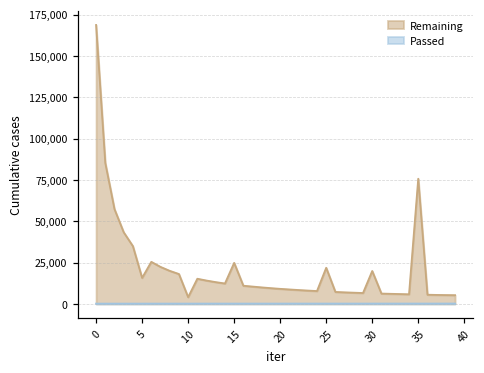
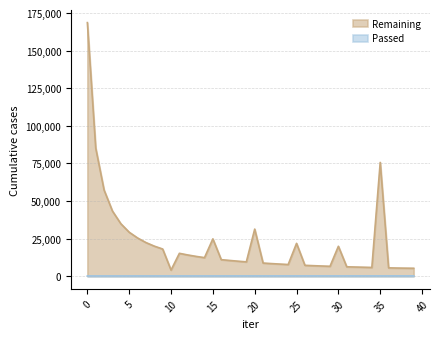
  {
    "Remaining": {
      "0": "169,000",
-     "5": "16,000",
+     "5": "29,000",
      "10": "4,000",
      "15": "25,000",
-     "20": "9,000",
+     "20": "31,000",
      "25": "22,000",
      "30": "20,000",
      "35": "76,000"
    },
    "Passed": {
      "0": "0",
      "5": "0",
      "10": "0",
      "15": "0",
      "20": "0",
      "25": "0",
      "30": "0",
      "35": "0"
    }
  }
